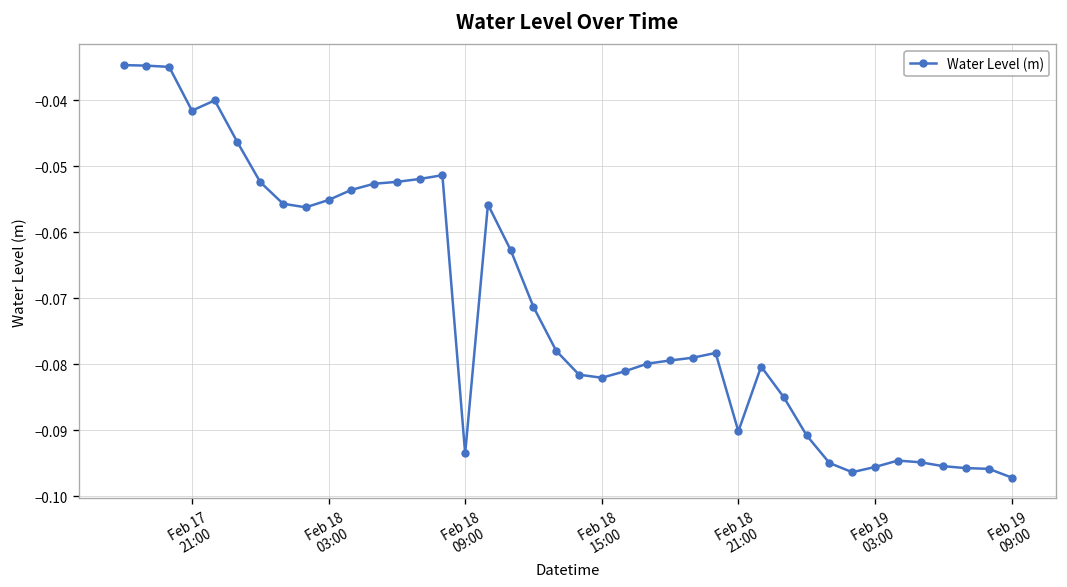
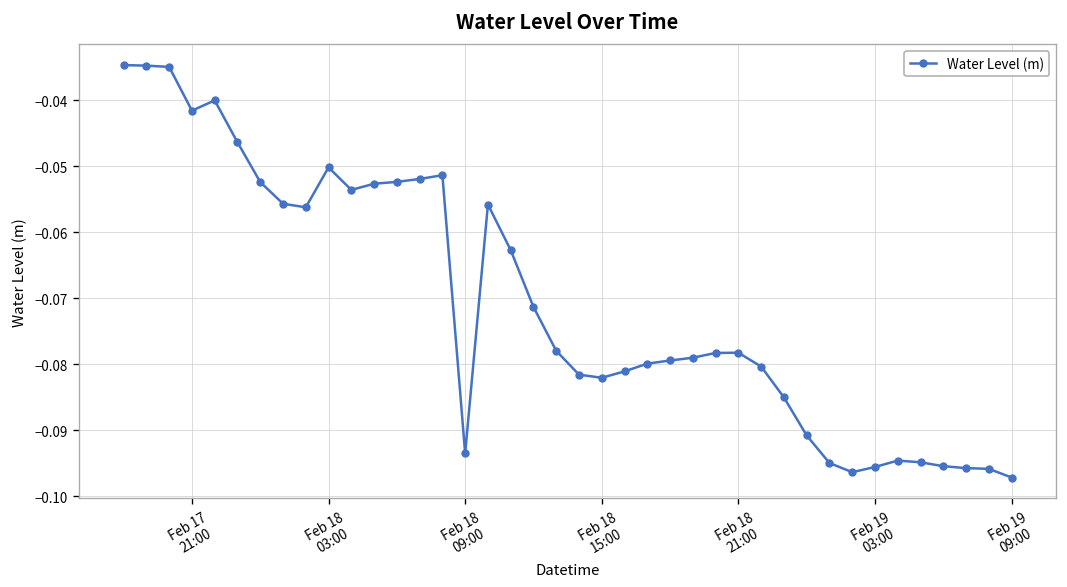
  {
    "Feb 17 21:00": -0.042,
-   "Feb 18 03:00": -0.055,
+   "Feb 18 03:00": -0.050,
    "Feb 18 09:00": -0.093,
    "Feb 18 15:00": -0.082,
-   "Feb 18 21:00": -0.090,
+   "Feb 18 21:00": -0.078,
    "Feb 19 03:00": -0.096,
    "Feb 19 09:00": -0.097
  }
